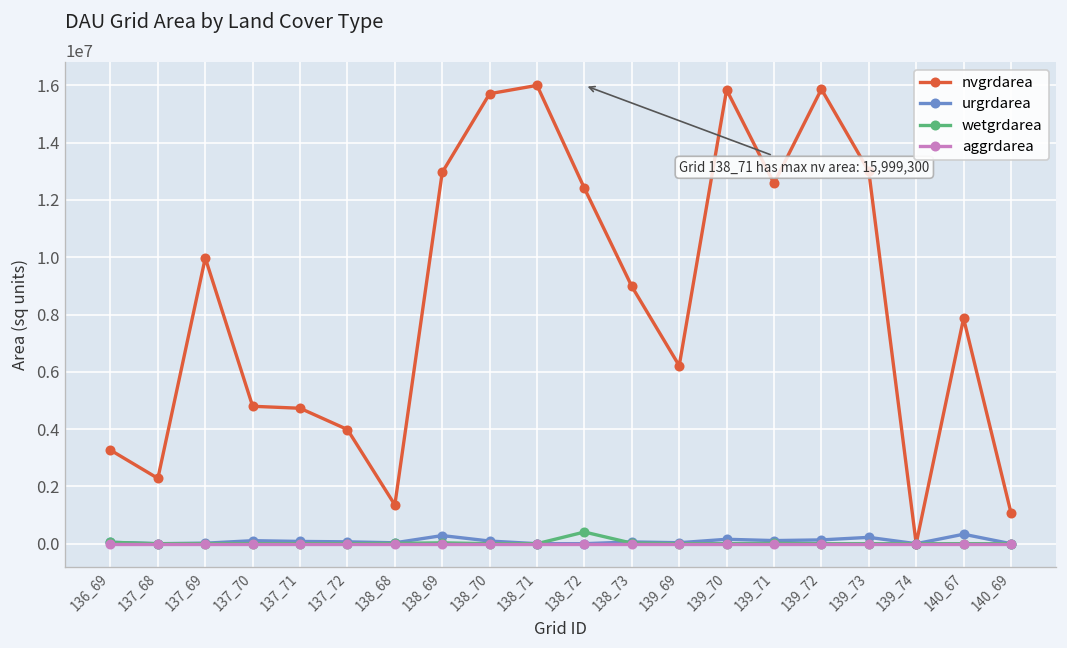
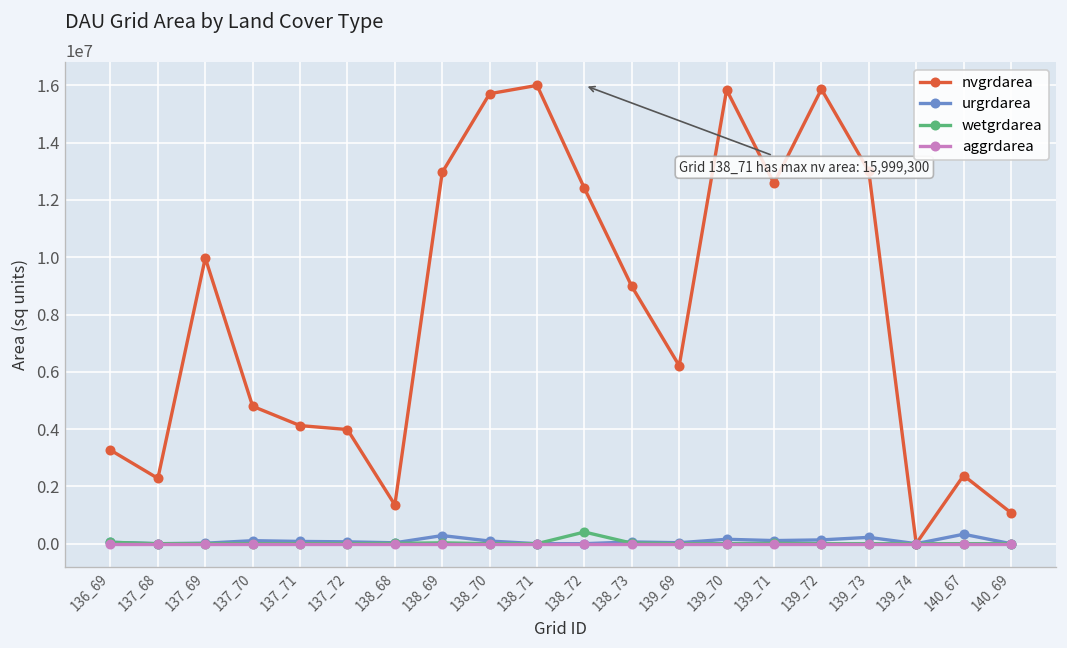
  {
    "nvgrdarea": {
      "136_69": 3300000,
      "137_68": 2300000,
      "137_69": 10000000,
      "137_70": 4800000,
-     "137_71": 4700000,
+     "137_71": 4100000,
      "137_72": 4000000,
      "138_68": 1400000,
      "138_69": 13000000,
      "138_70": 15700000,
      "138_71": 16000000,
      "138_72": 12400000,
      "138_73": 9000000,
      "139_69": 6200000,
      "139_71": 12600000,
-     "140_67": 7900000,
+     "140_67": 2400000,
      "140_69": 1100000
    },
    "urgrdarea": {
      "138_69": 300000,
      "139_70": 200000,
      "139_72": 100000,
      "139_73": 200000,
      "140_67": 300000
    },
    "wetgrdarea": {
      "138_72": 400000
    }
  }
